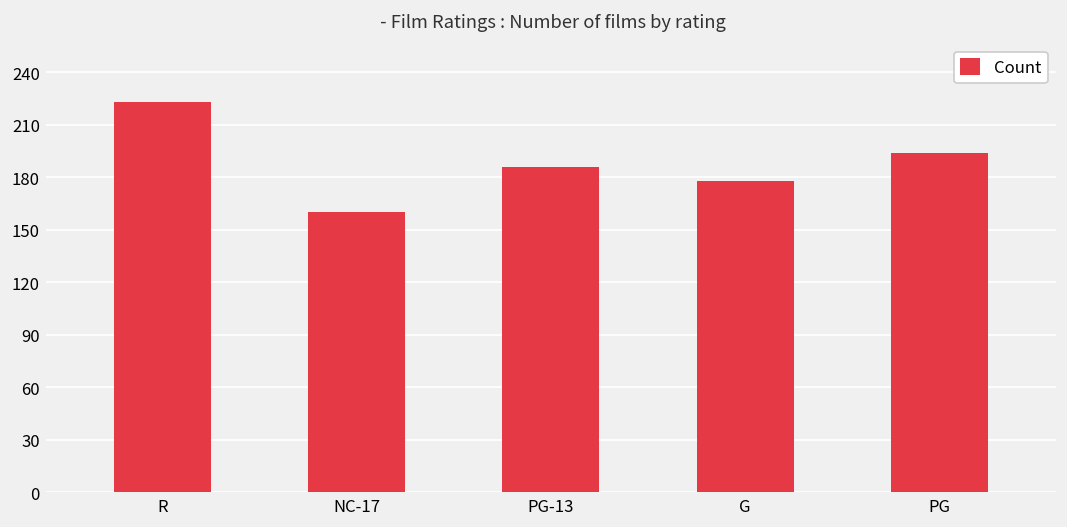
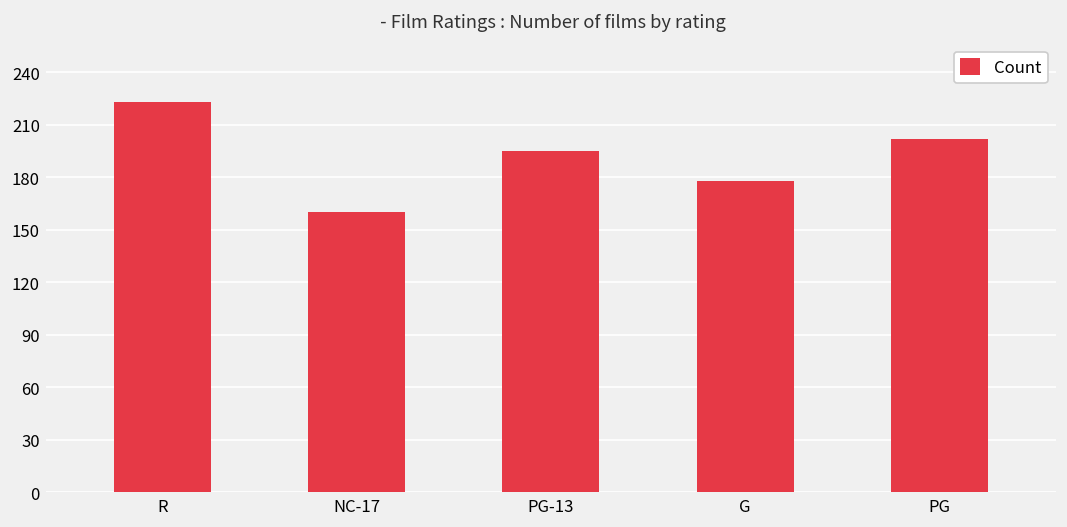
  {
    "R": 223,
    "NC-17": 160,
-   "PG-13": 186,
+   "PG-13": 195,
    "G": 178,
-   "PG": 194
+   "PG": 202
  }
